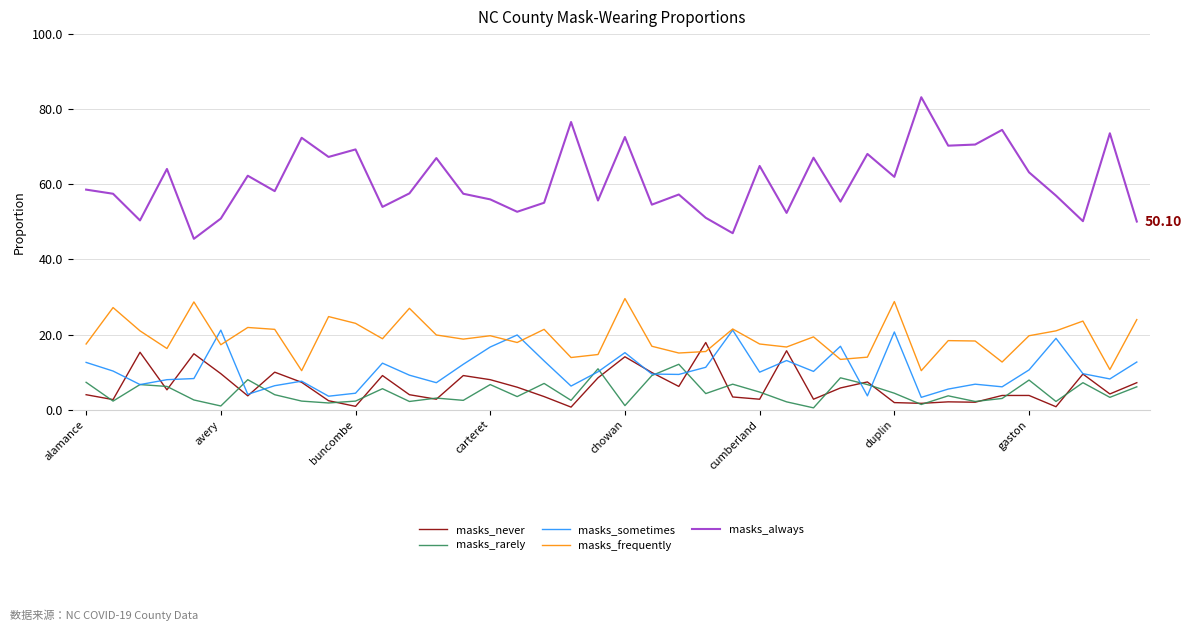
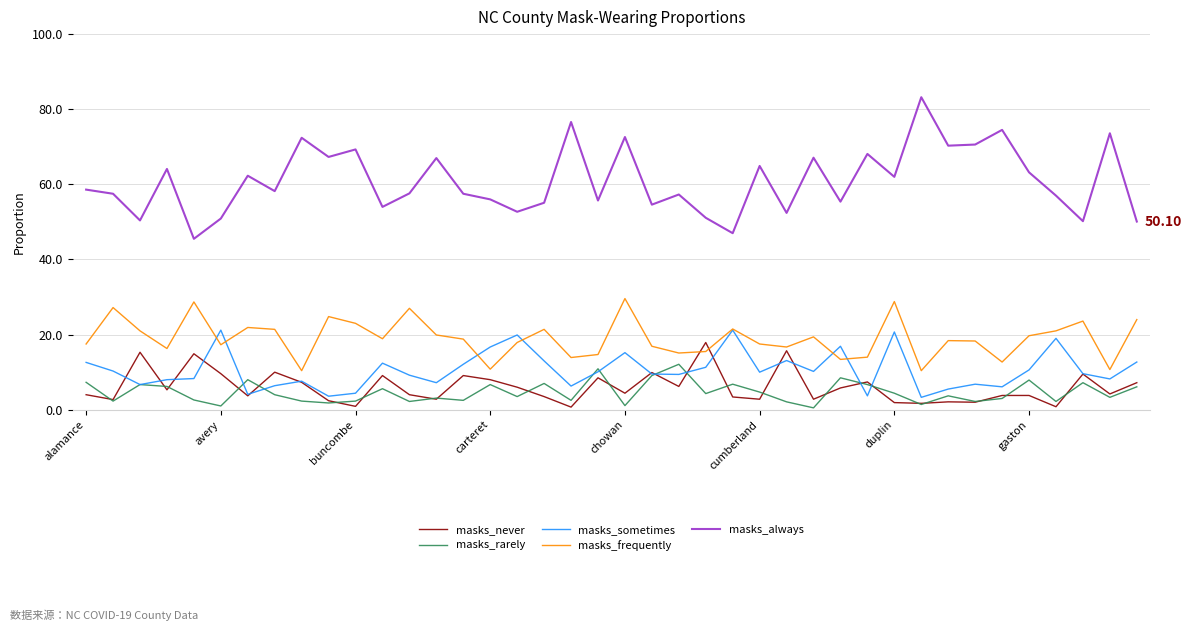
  {
    "masks_never": {
      "alamance": 4,
      "avery": 10,
      "buncombe": 1,
      "carteret": 8,
-     "chowan": 14,
+     "chowan": 4,
      "cumberland": 3,
      "duplin": 2,
      "gaston": 4
    },
    "masks_rarely": {
      "alamance": 7,
      "avery": 1,
      "buncombe": 2,
      "carteret": 7,
      "chowan": 1,
      "cumberland": 5,
      "duplin": 4,
      "gaston": 8
    },
    "masks_sometimes": {
      "alamance": 13,
      "avery": 21,
      "buncombe": 4,
      "carteret": 17,
      "chowan": 15,
      "cumberland": 10,
      "duplin": 21,
      "gaston": 11
    },
    "masks_frequently": {
      "alamance": 18,
      "avery": 17,
      "buncombe": 23,
-     "carteret": 20,
+     "carteret": 11,
      "chowan": 30,
      "cumberland": 18,
      "duplin": 29,
      "gaston": 20
    },
    "masks_always": {
      "alamance": 59,
      "avery": 51,
      "buncombe": 69,
      "carteret": 56,
      "chowan": 73,
      "cumberland": 65,
      "duplin": 62,
      "gaston": 63
    }
  }
